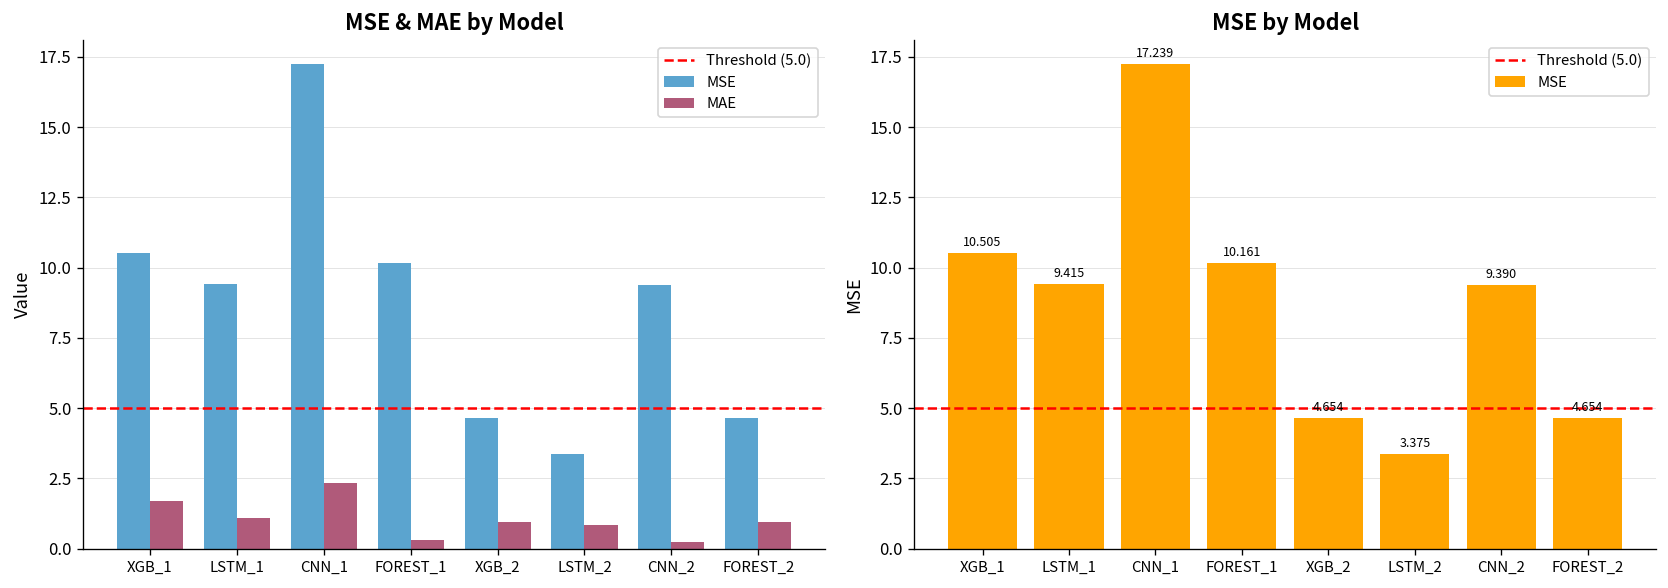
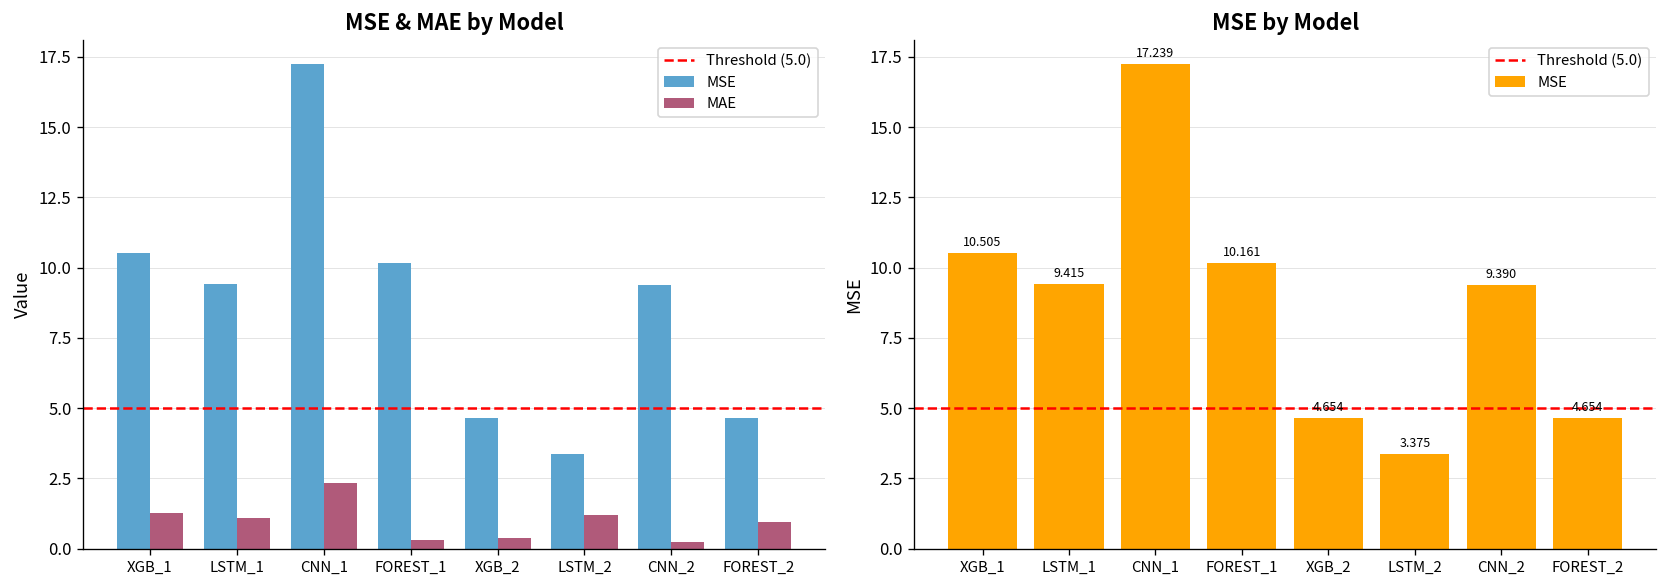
  {
    "MSE & MAE by Model": {
      "MAE": {
-       "XGB_1": 1.7,
+       "XGB_1": 1.3,
        "LSTM_1": 1.1,
        "CNN_1": 2.3,
        "FOREST_1": 0.3,
-       "XGB_2": 0.9,
-       "LSTM_2": 0.9,
+       "XGB_2": 0.4,
+       "LSTM_2": 1.2,
        "CNN_2": 0.2,
        "FOREST_2": 0.9
      }
    },
    "MSE by Model": {
      "XGB_1": 10.505,
      "LSTM_1": 9.415,
      "CNN_1": 17.239,
      "FOREST_1": 10.161,
      "XGB_2": 4.654,
      "LSTM_2": 3.375,
      "CNN_2": 9.390,
      "FOREST_2": 4.654
    }
  }
